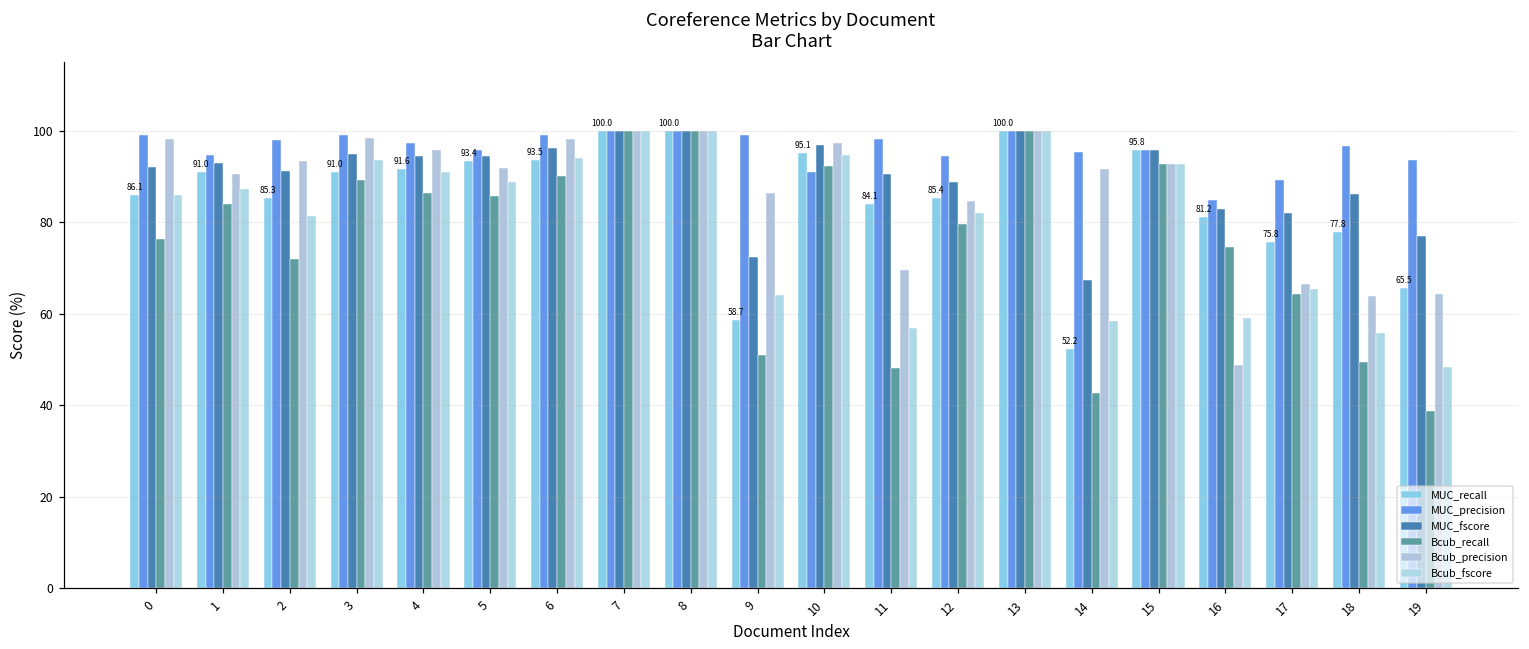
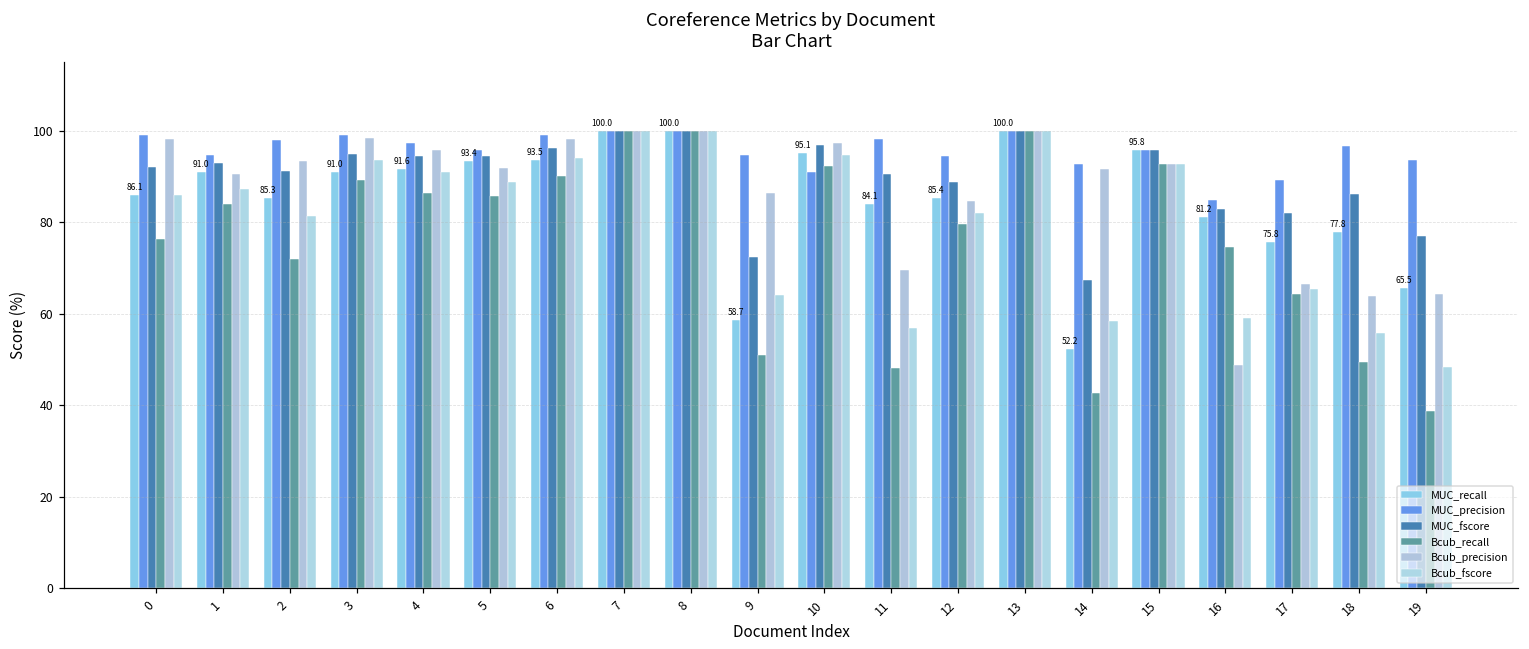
  {
    "MUC_precision": {
      "0": 99,
      "1": 95,
      "2": 98,
      "3": 99,
      "4": 97,
      "6": 99,
-     "9": 99,
+     "9": 95,
      "10": 91,
      "11": 98,
      "12": 94,
-     "14": 95,
+     "14": 93,
      "16": 85,
      "17": 89,
      "18": 97,
      "19": 94
    }
  }
